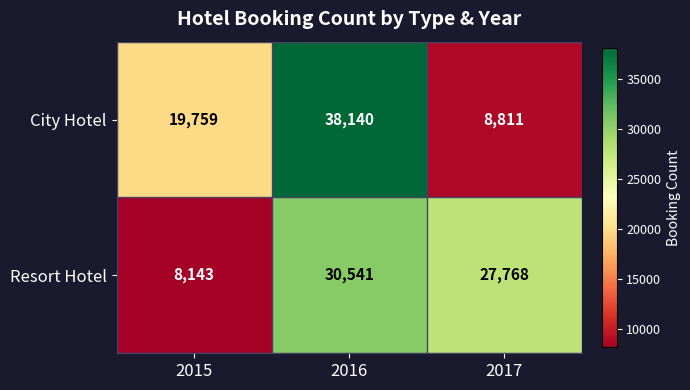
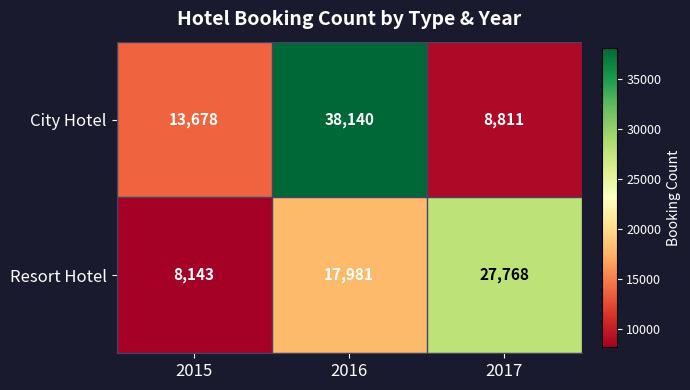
  {
    "City Hotel": {
-     "2015": "19,759",
+     "2015": "13,678",
      "2016": "38,140",
      "2017": "8,811"
    },
    "Resort Hotel": {
      "2015": "8,143",
-     "2016": "30,541",
+     "2016": "17,981",
      "2017": "27,768"
    }
  }
